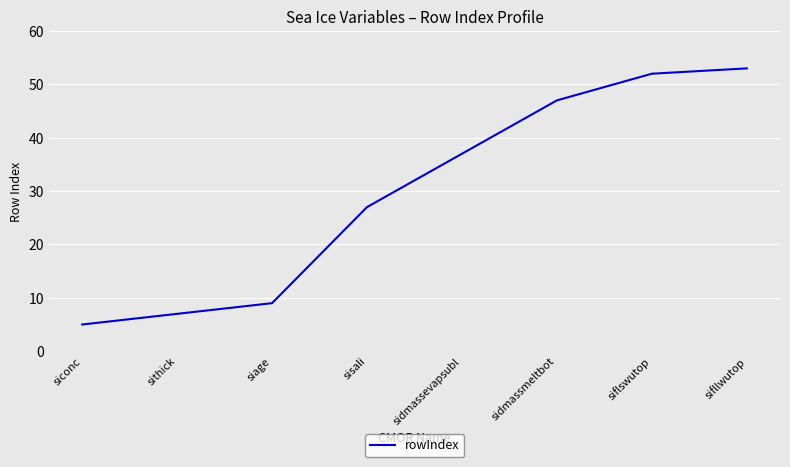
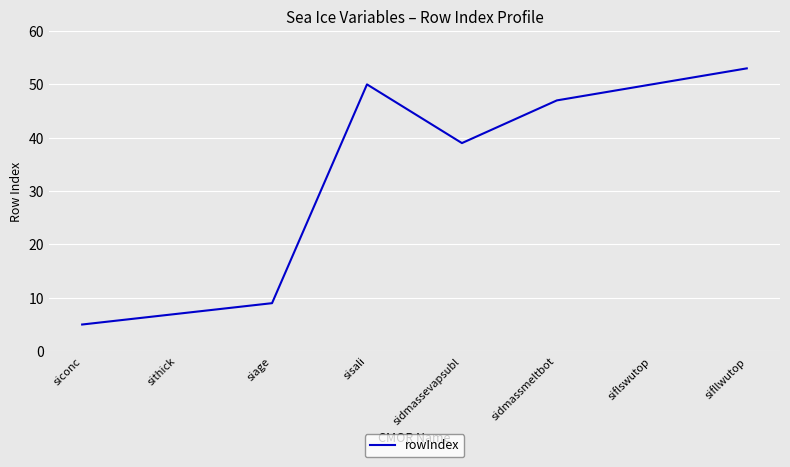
  {
    "siconc": 5,
    "sithick": 7,
    "siage": 9,
-   "sisali": 27,
-   "sidmassevapsubl": 37,
+   "sisali": 50,
+   "sidmassevapsubl": 39,
    "sidmassmeltbot": 47,
-   "siflswutop": 52,
+   "siflswutop": 50,
    "sifllwutop": 53
  }
